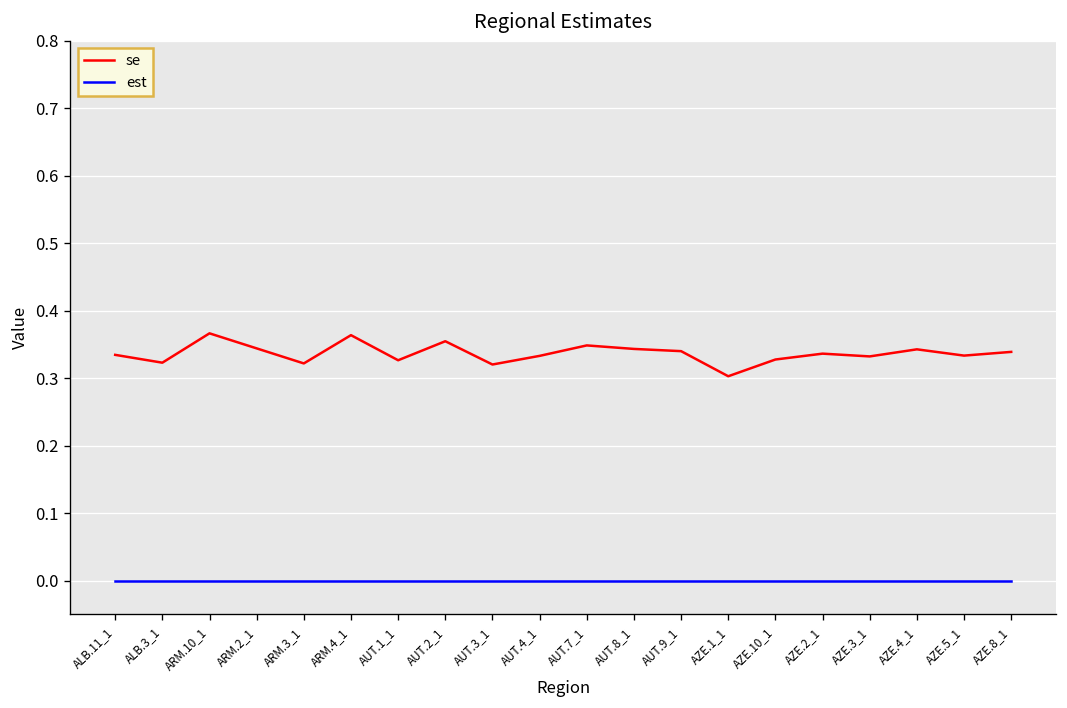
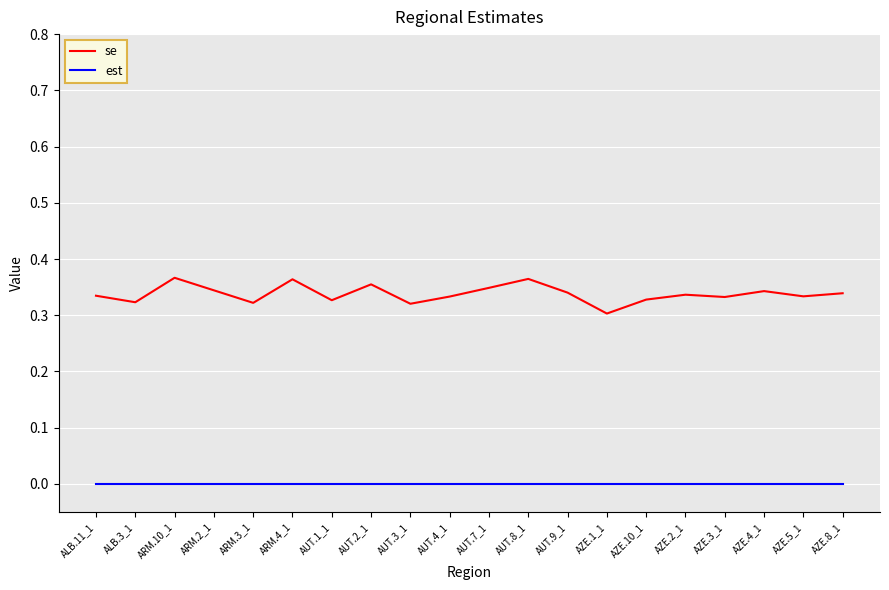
  {
    "se": {
      "ALB.11_1": 0.33,
      "ALB.3_1": 0.32,
      "ARM.10_1": 0.37,
      "ARM.2_1": 0.34,
      "ARM.3_1": 0.32,
      "ARM.4_1": 0.36,
      "AUT.1_1": 0.33,
      "AUT.2_1": 0.35,
      "AUT.3_1": 0.32,
      "AUT.4_1": 0.33,
      "AUT.7_1": 0.35,
-     "AUT.8_1": 0.34,
+     "AUT.8_1": 0.36,
      "AUT.9_1": 0.34,
      "AZE.1_1": 0.30,
      "AZE.10_1": 0.33,
      "AZE.2_1": 0.34,
      "AZE.3_1": 0.33,
      "AZE.4_1": 0.34,
      "AZE.5_1": 0.33,
      "AZE.8_1": 0.34
    },
    "est": {
      "ALB.11_1": 0.00,
      "ALB.3_1": 0.00,
      "ARM.10_1": 0.00,
      "ARM.2_1": 0.00,
      "ARM.3_1": 0.00,
      "ARM.4_1": 0.00,
      "AUT.1_1": 0.00,
      "AUT.2_1": 0.00,
      "AUT.3_1": 0.00,
      "AUT.4_1": 0.00,
      "AUT.7_1": 0.00,
      "AUT.8_1": 0.00,
      "AUT.9_1": 0.00,
      "AZE.1_1": 0.00,
      "AZE.10_1": 0.00,
      "AZE.2_1": 0.00,
      "AZE.3_1": 0.00,
      "AZE.4_1": 0.00,
      "AZE.5_1": 0.00,
      "AZE.8_1": 0.00
    }
  }
